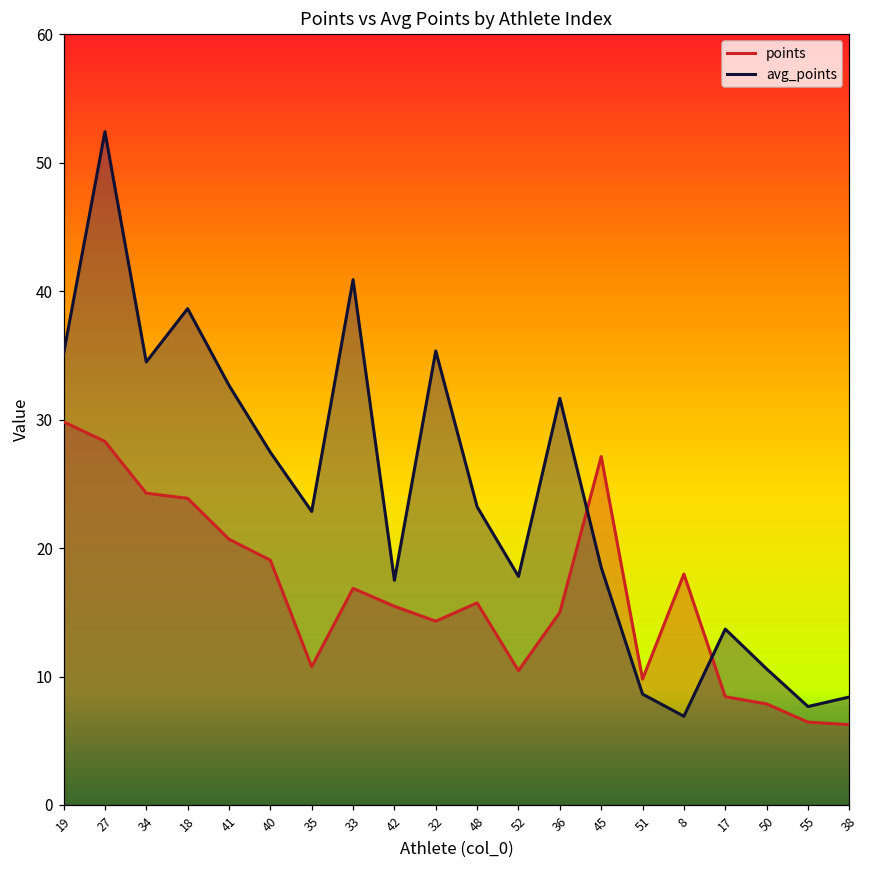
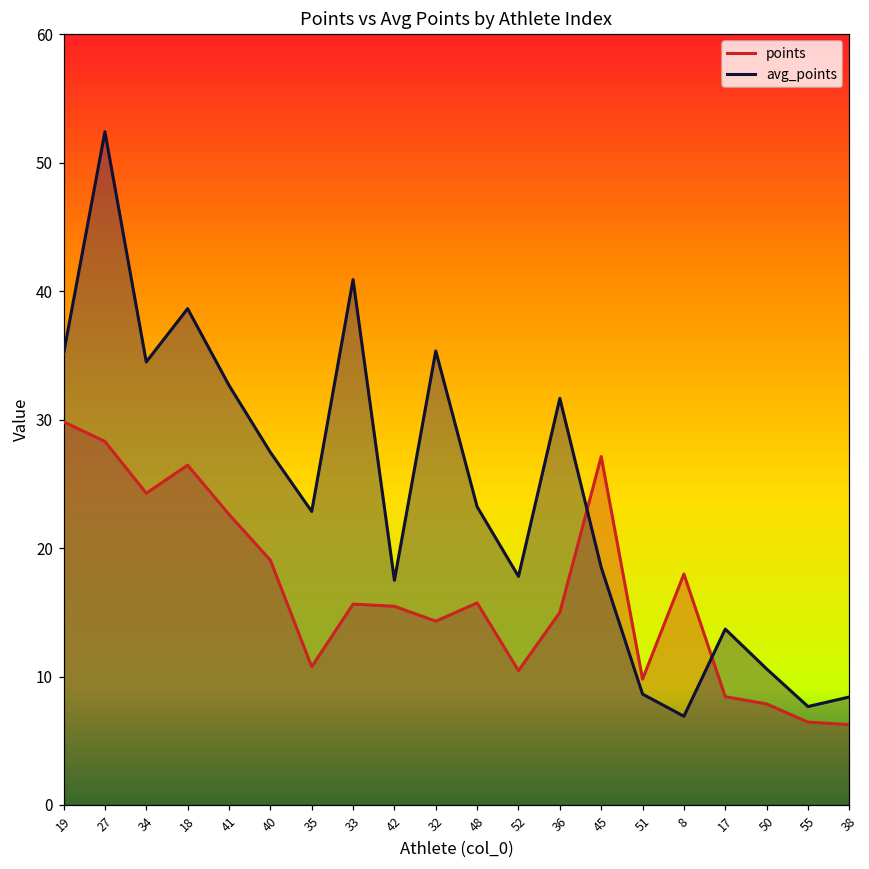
  {
    "points": {
      "19": 29.8,
      "27": 28.3,
      "34": 24.3,
-     "18": 23.9,
-     "41": 20.7,
+     "18": 26.5,
+     "41": 22.6,
      "40": 19.1,
      "35": 10.8,
-     "33": 16.9,
+     "33": 15.6,
      "42": 15.5,
      "32": 14.3,
      "48": 15.7,
      "52": 10.5,
      "36": 15.0,
      "45": 27.1,
      "51": 9.8,
      "8": 18.0,
      "17": 8.4,
      "50": 7.9,
      "55": 6.5,
      "38": 6.3
    }
  }
